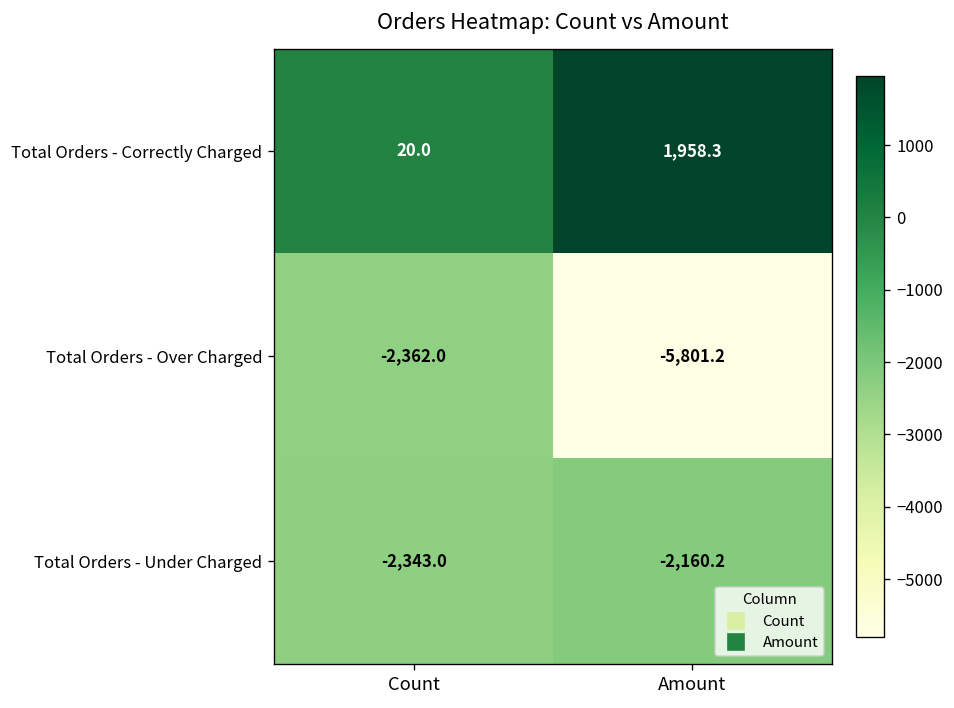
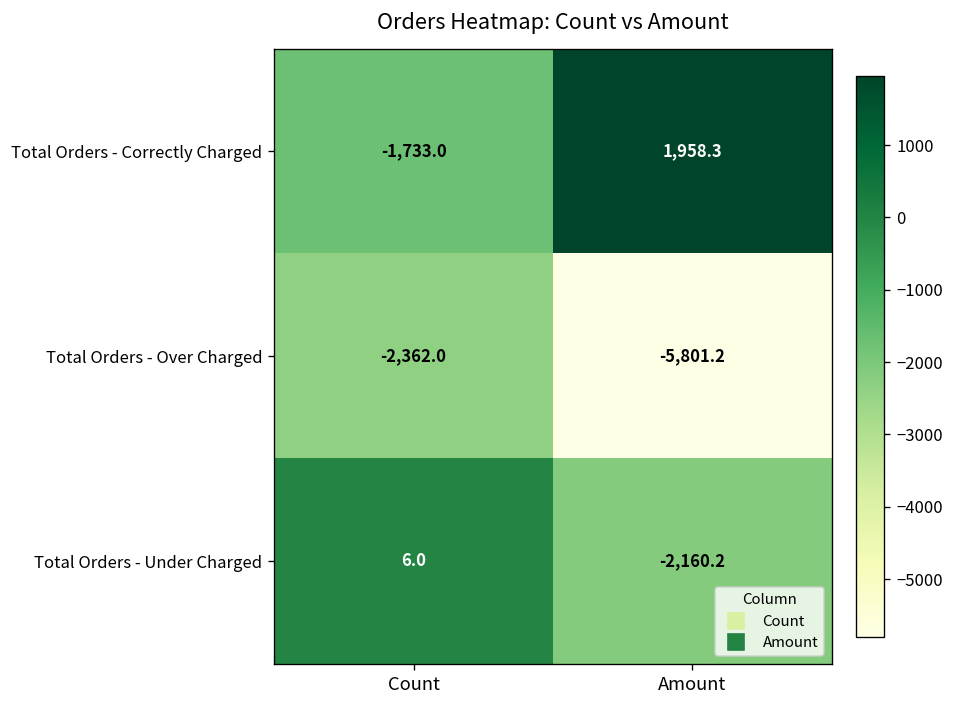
  {
    "Total Orders - Correctly Charged": {
-     "Count": "20.0",
+     "Count": "-1,733.0",
      "Amount": "1,958.3"
    },
    "Total Orders - Over Charged": {
      "Count": "-2,362.0",
      "Amount": "-5,801.2"
    },
    "Total Orders - Under Charged": {
-     "Count": "-2,343.0",
+     "Count": "6.0",
      "Amount": "-2,160.2"
    }
  }
